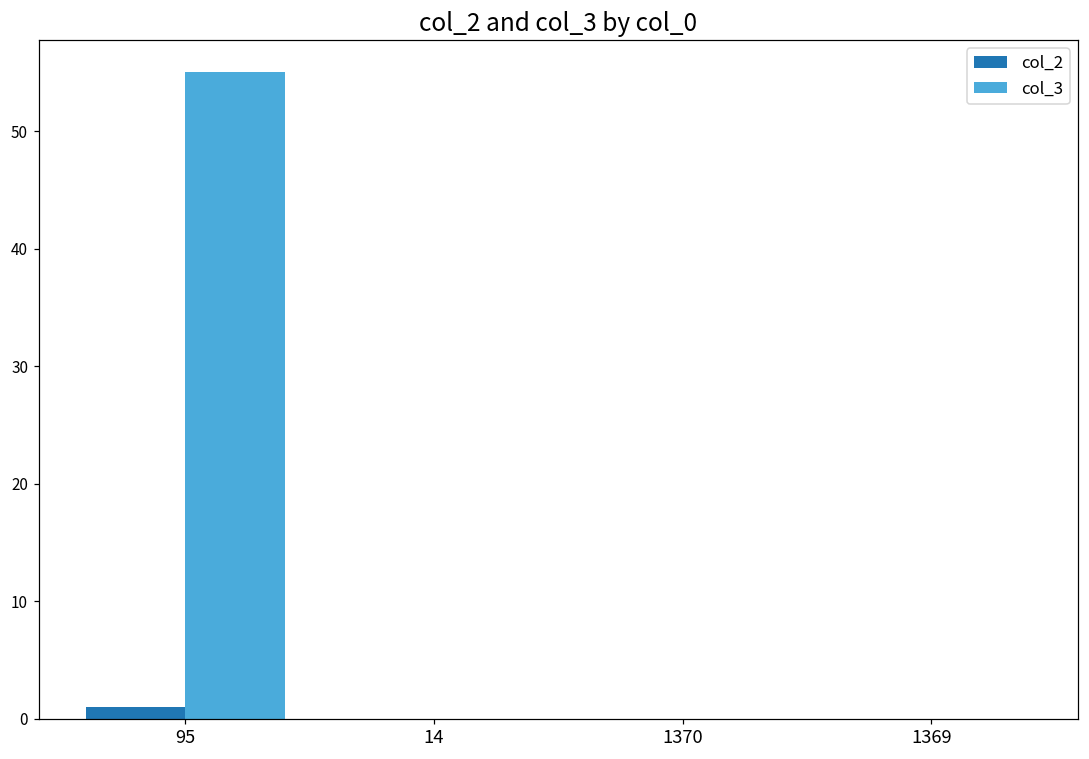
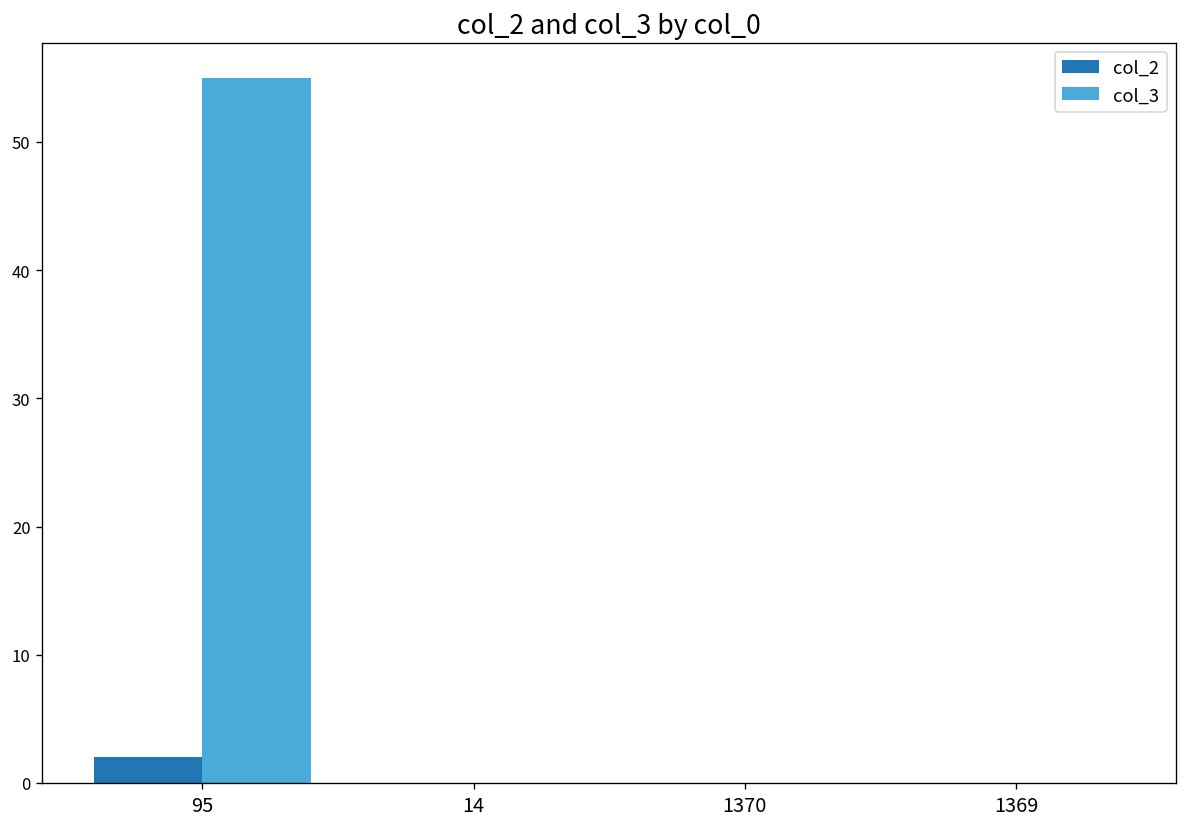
  {
    "col_2": {
-     "95": 1,
+     "95": 2,
      "14": 0,
      "1370": 0,
      "1369": 0
    },
    "col_3": {
      "95": 55,
      "14": 0,
      "1370": 0,
      "1369": 0
    }
  }
